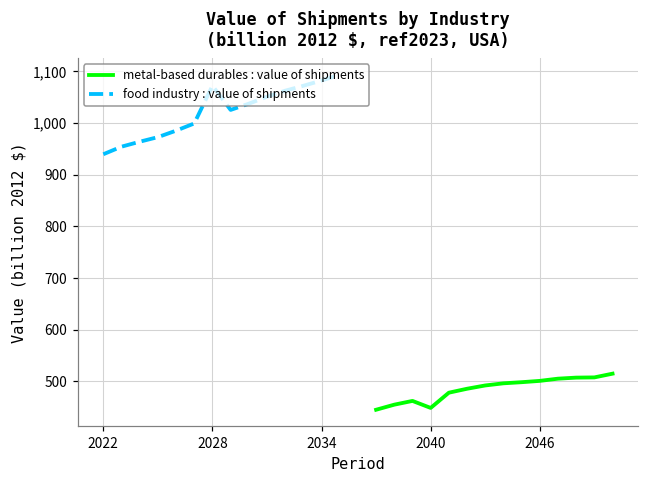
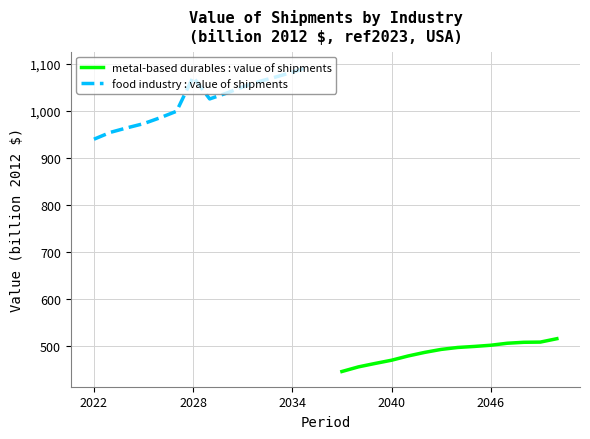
  {
    "metal-based durables : value of shipments": {
-     "2040": 450,
+     "2040": 470,
      "2046": 500
    },
    "food industry : value of shipments": {
      "2022": 940
    }
  }
